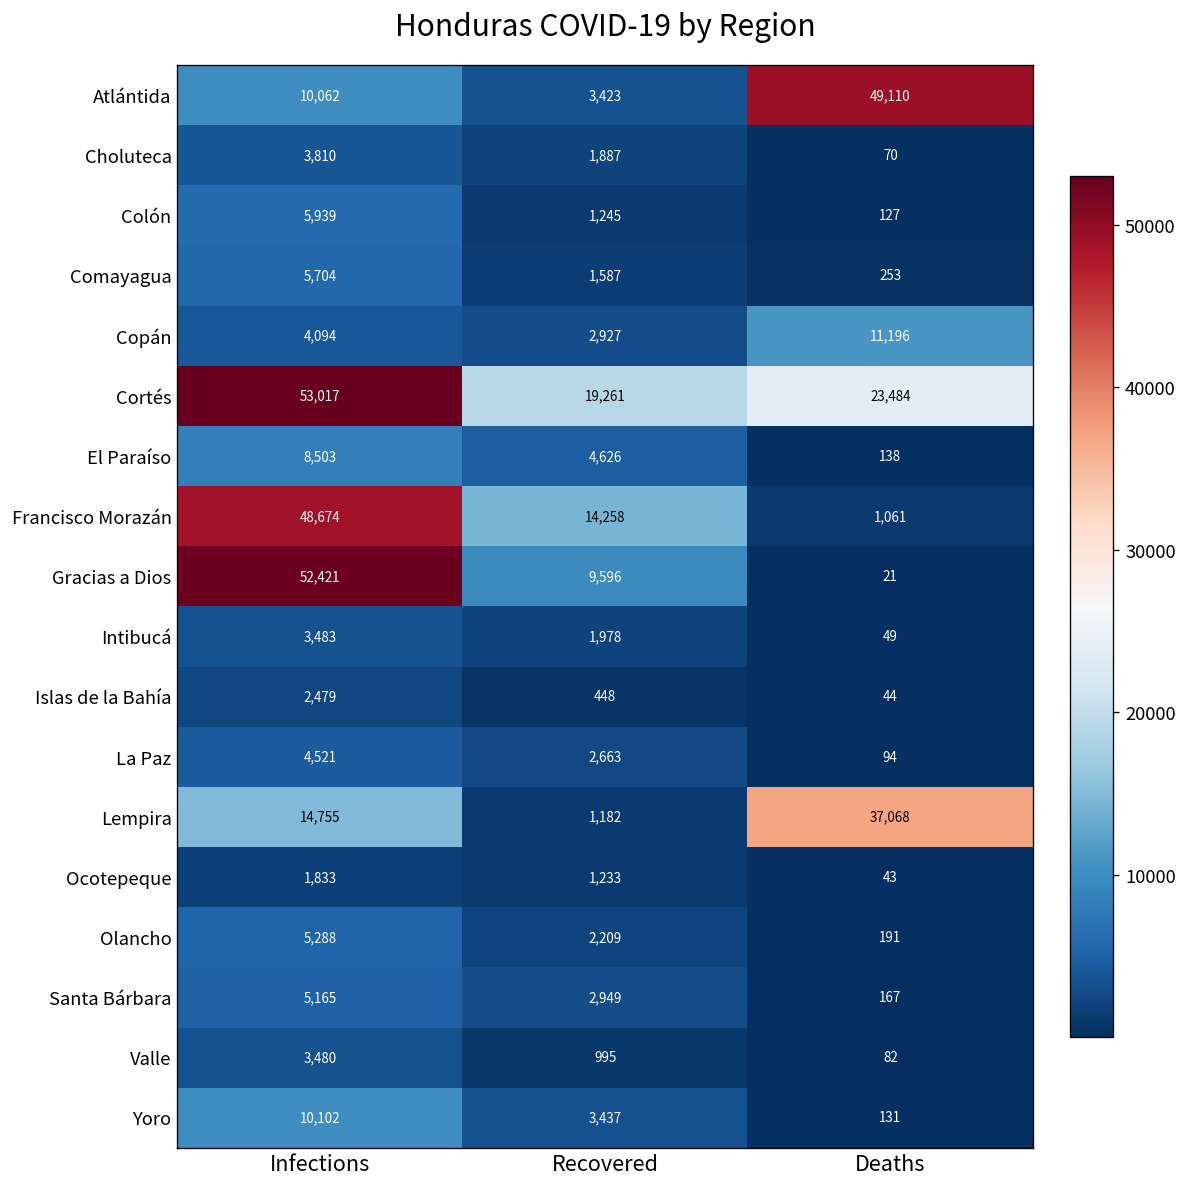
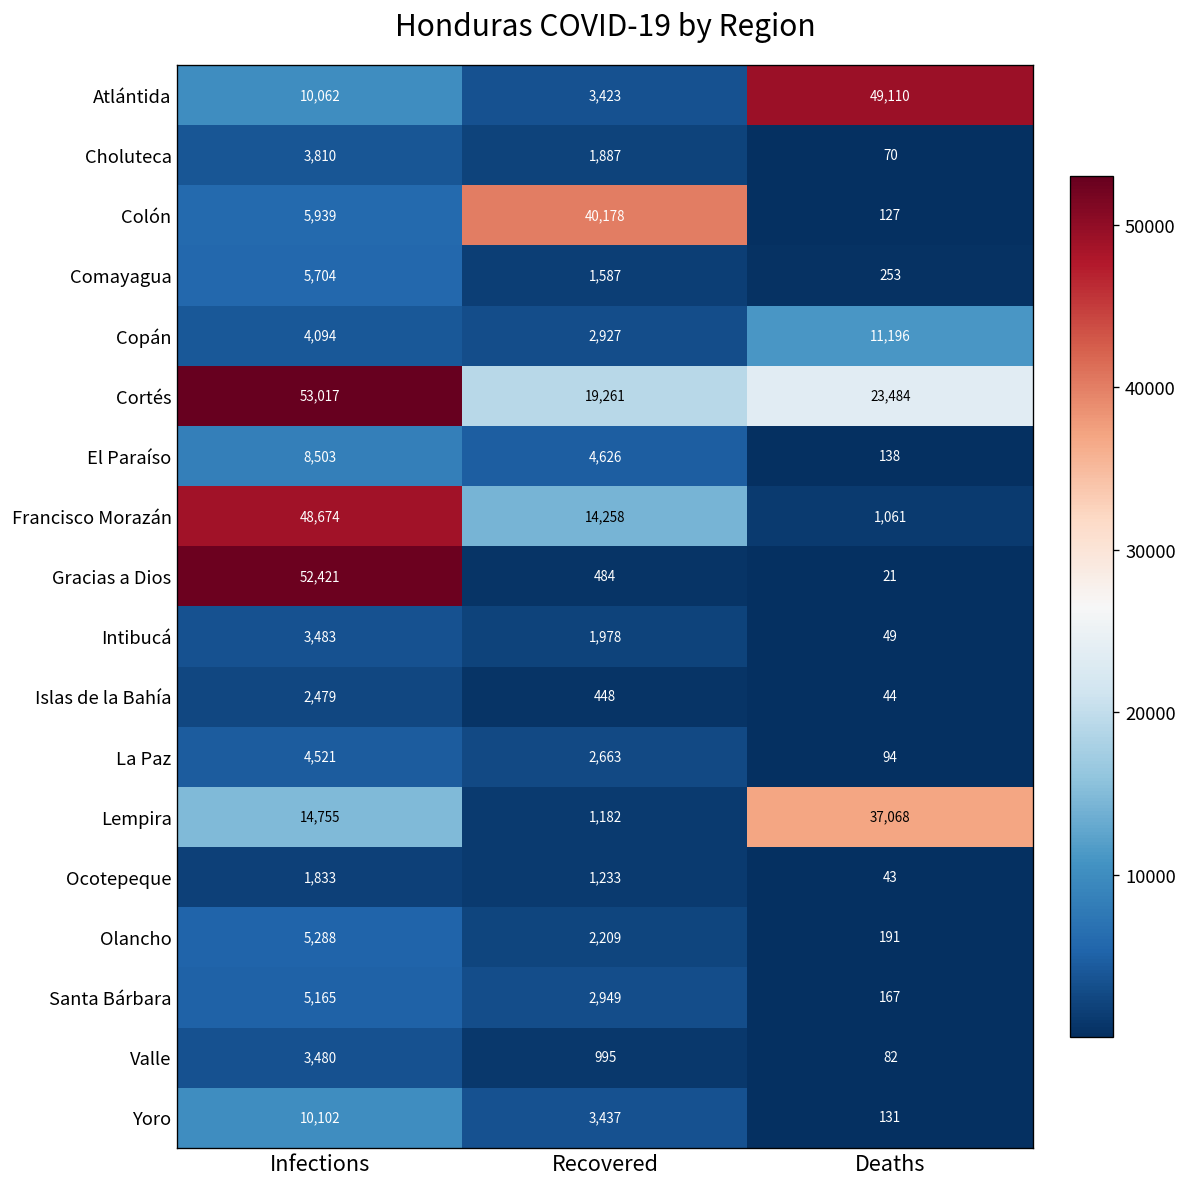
  {
    "Atlántida": {
      "Infections": "10,062",
      "Recovered": "3,423",
      "Deaths": "49,110"
    },
    "Choluteca": {
      "Infections": "3,810",
      "Recovered": "1,887",
      "Deaths": "70"
    },
    "Colón": {
      "Infections": "5,939",
-     "Recovered": "1,245",
+     "Recovered": "40,178",
      "Deaths": "127"
    },
    "Comayagua": {
      "Infections": "5,704",
      "Recovered": "1,587",
      "Deaths": "253"
    },
    "Copán": {
      "Infections": "4,094",
      "Recovered": "2,927",
      "Deaths": "11,196"
    },
    "Cortés": {
      "Infections": "53,017",
      "Recovered": "19,261",
      "Deaths": "23,484"
    },
    "El Paraíso": {
      "Infections": "8,503",
      "Recovered": "4,626",
      "Deaths": "138"
    },
    "Francisco Morazán": {
      "Infections": "48,674",
      "Recovered": "14,258",
      "Deaths": "1,061"
    },
    "Gracias a Dios": {
      "Infections": "52,421",
-     "Recovered": "9,596",
+     "Recovered": "484",
      "Deaths": "21"
    },
    "Intibucá": {
      "Infections": "3,483",
      "Recovered": "1,978",
      "Deaths": "49"
    },
    "Islas de la Bahía": {
      "Infections": "2,479",
      "Recovered": "448",
      "Deaths": "44"
    },
    "La Paz": {
      "Infections": "4,521",
      "Recovered": "2,663",
      "Deaths": "94"
    },
    "Lempira": {
      "Infections": "14,755",
      "Recovered": "1,182",
      "Deaths": "37,068"
    },
    "Ocotepeque": {
      "Infections": "1,833",
      "Recovered": "1,233",
      "Deaths": "43"
    },
    "Olancho": {
      "Infections": "5,288",
      "Recovered": "2,209",
      "Deaths": "191"
    },
    "Santa Bárbara": {
      "Infections": "5,165",
      "Recovered": "2,949",
      "Deaths": "167"
    },
    "Valle": {
      "Infections": "3,480",
      "Recovered": "995",
      "Deaths": "82"
    },
    "Yoro": {
      "Infections": "10,102",
      "Recovered": "3,437",
      "Deaths": "131"
    }
  }
